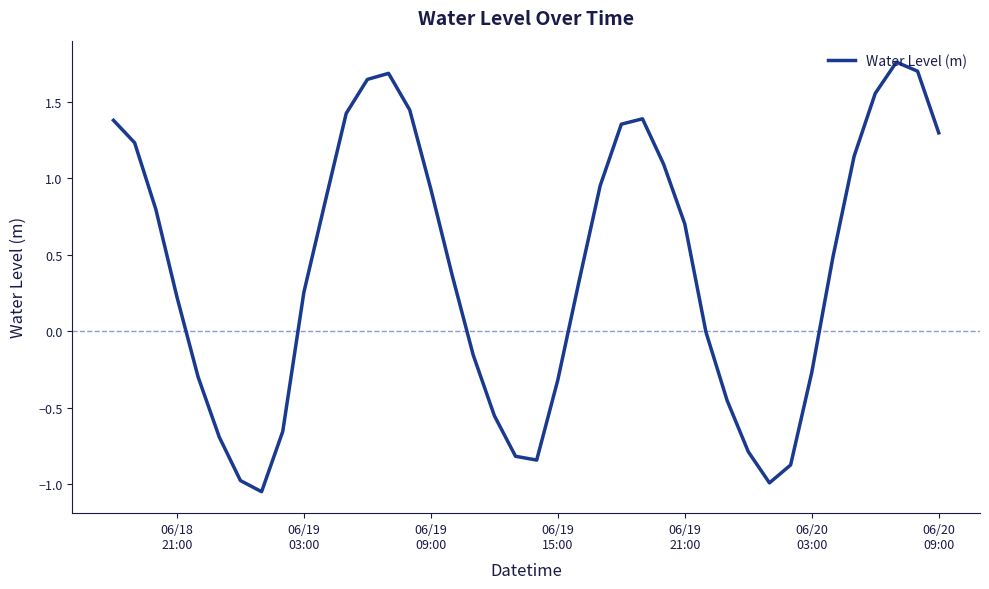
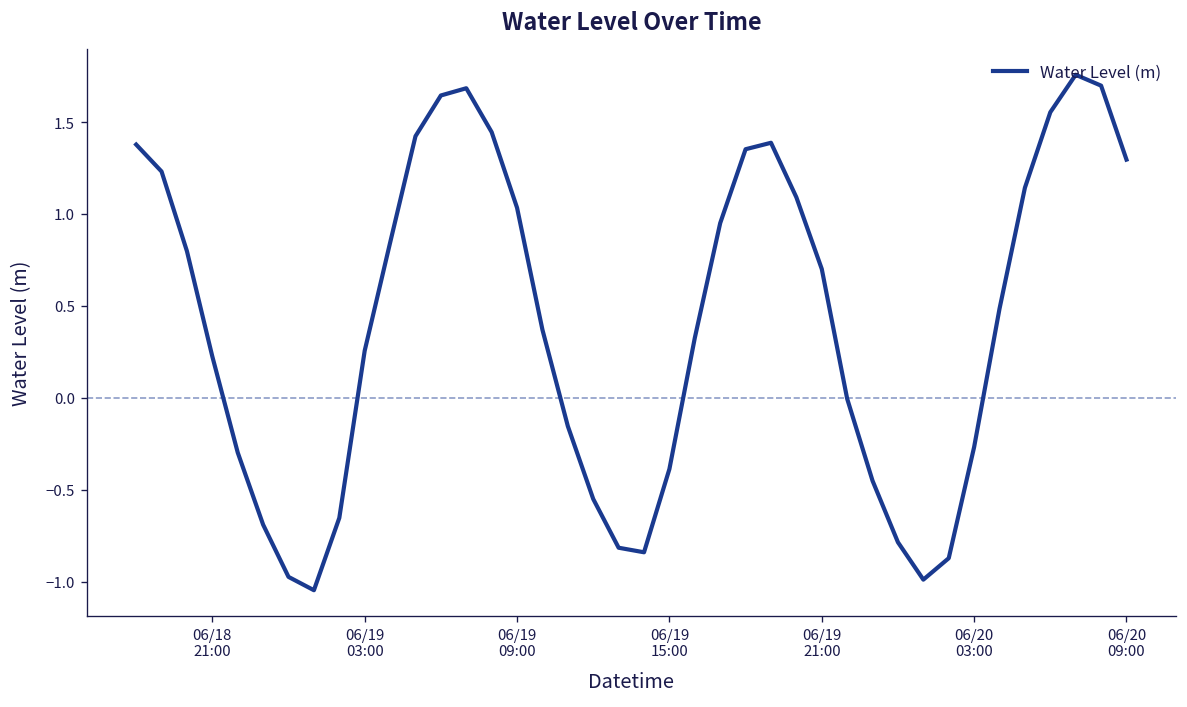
  {
    "06/18 21:00": 0.22,
    "06/19 03:00": 0.26,
-   "06/19 09:00": 0.93,
-   "06/19 15:00": -0.32,
+   "06/19 09:00": 1.03,
+   "06/19 15:00": -0.39,
    "06/19 21:00": 0.70,
    "06/20 03:00": -0.27,
    "06/20 09:00": 1.30
  }
